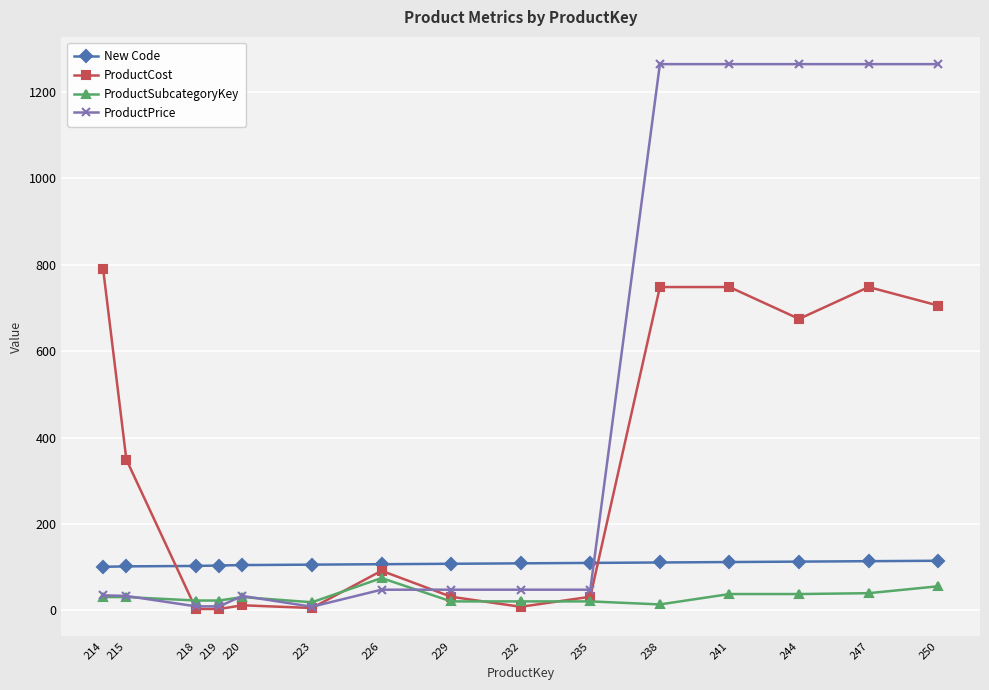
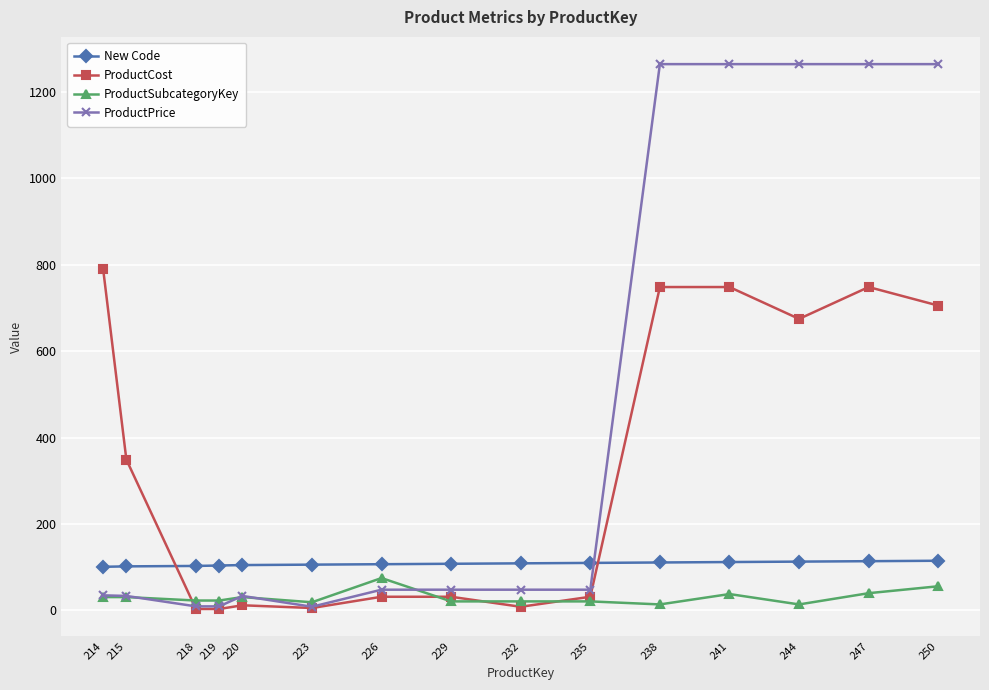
  {
    "ProductCost": {
      "214": 790,
      "215": 350,
      "218": 0,
      "219": 0,
      "220": 10,
-     "226": 90,
+     "226": 30,
      "229": 30,
      "232": 10,
      "235": 30,
      "238": 750,
      "241": 750,
      "244": 670,
      "247": 750,
      "250": 710
    },
    "ProductSubcategoryKey": {
      "218": 20,
      "219": 20,
      "223": 20,
      "226": 80,
      "229": 20,
      "232": 20,
      "235": 20,
      "238": 10,
      "241": 40,
-     "244": 40,
+     "244": 10,
      "247": 40,
      "250": 60
    }
  }
